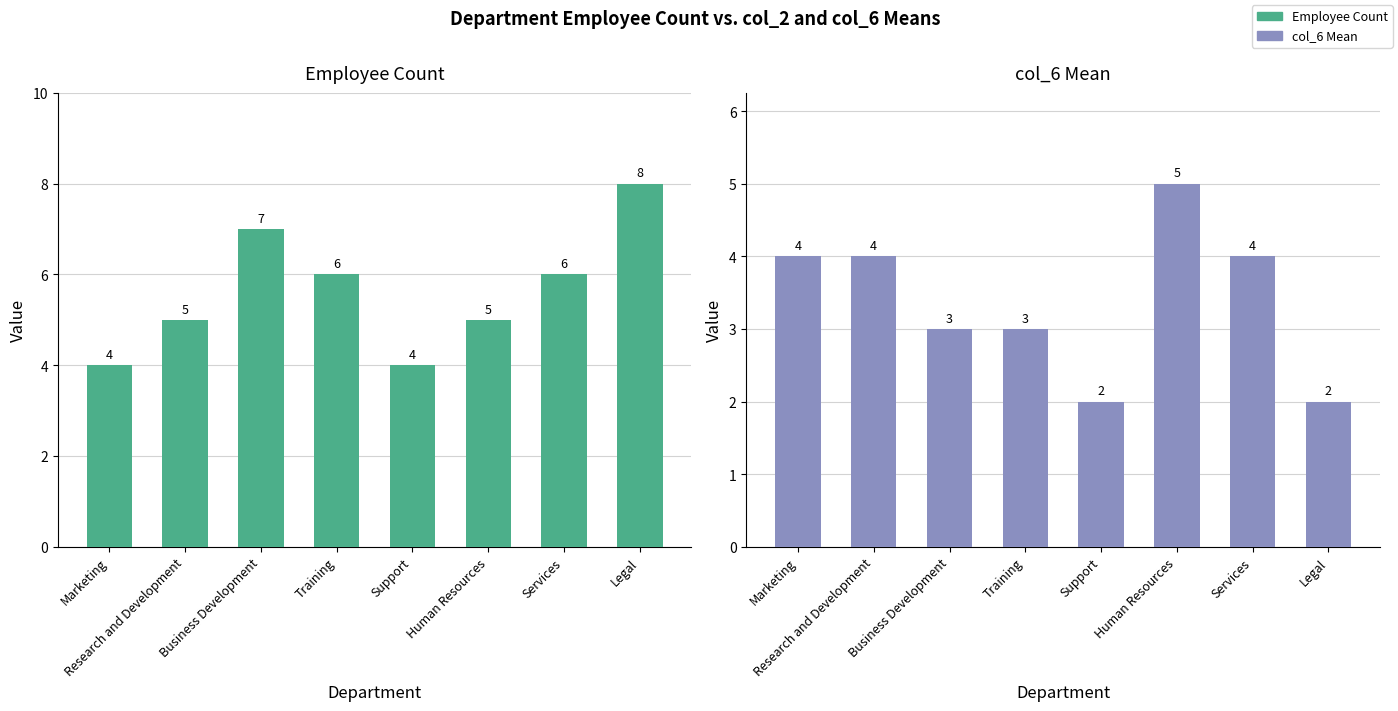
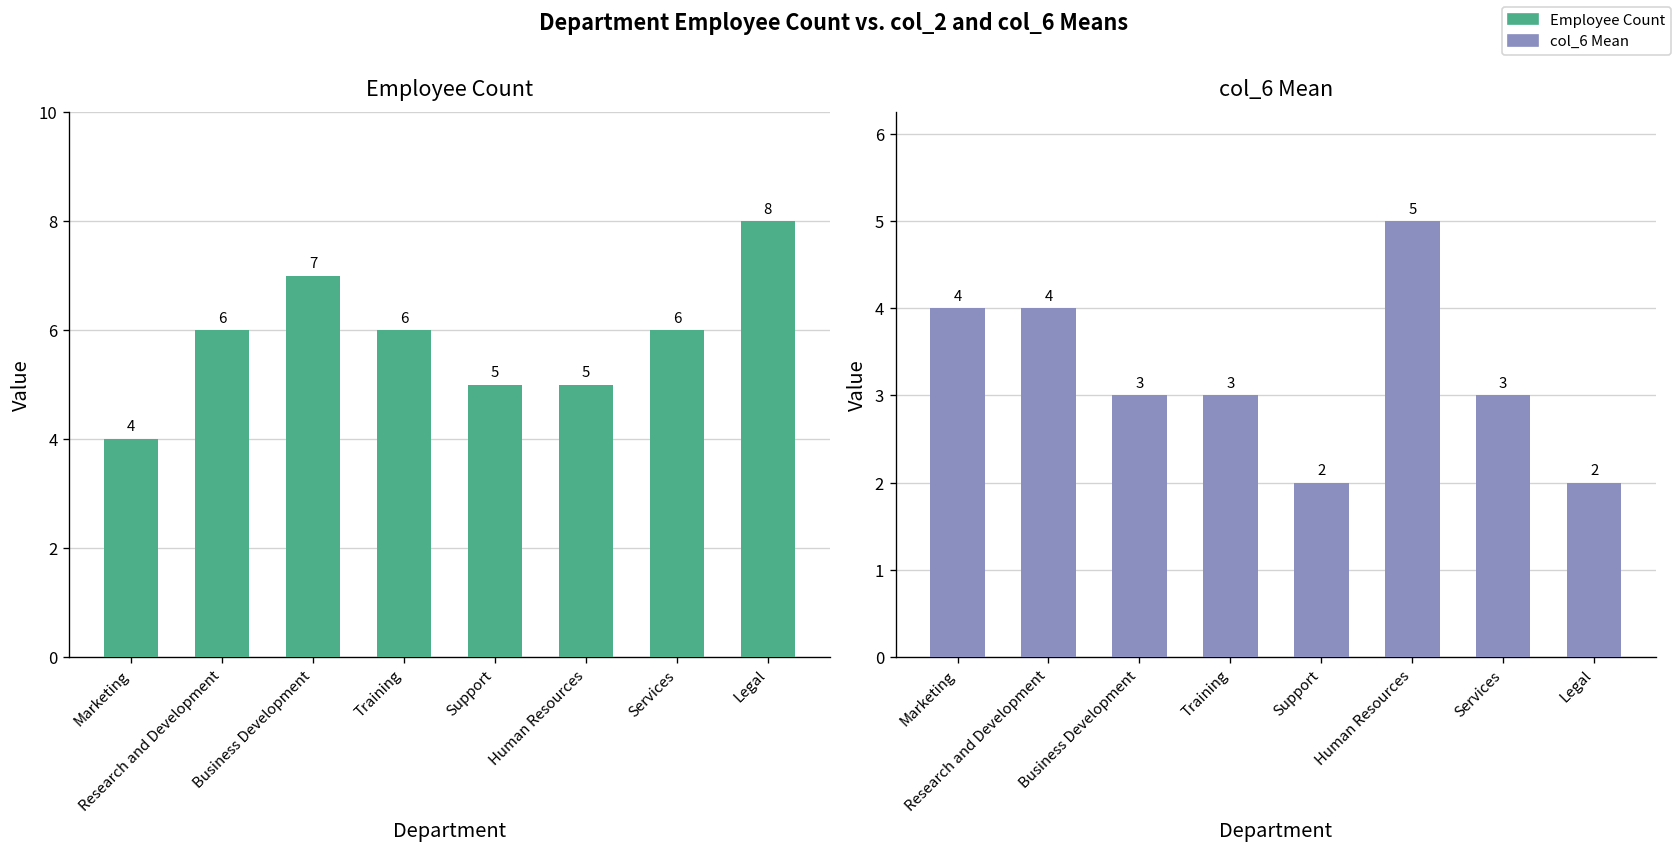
  {
    "Employee Count": {
      "Marketing": 4,
-     "Research and Development": 5,
+     "Research and Development": 6,
      "Business Development": 7,
      "Training": 6,
-     "Support": 4,
+     "Support": 5,
      "Human Resources": 5,
      "Services": 6,
      "Legal": 8
    },
    "col_6 Mean": {
      "Marketing": 4,
      "Research and Development": 4,
      "Business Development": 3,
      "Training": 3,
      "Support": 2,
      "Human Resources": 5,
-     "Services": 4,
+     "Services": 3,
      "Legal": 2
    }
  }
